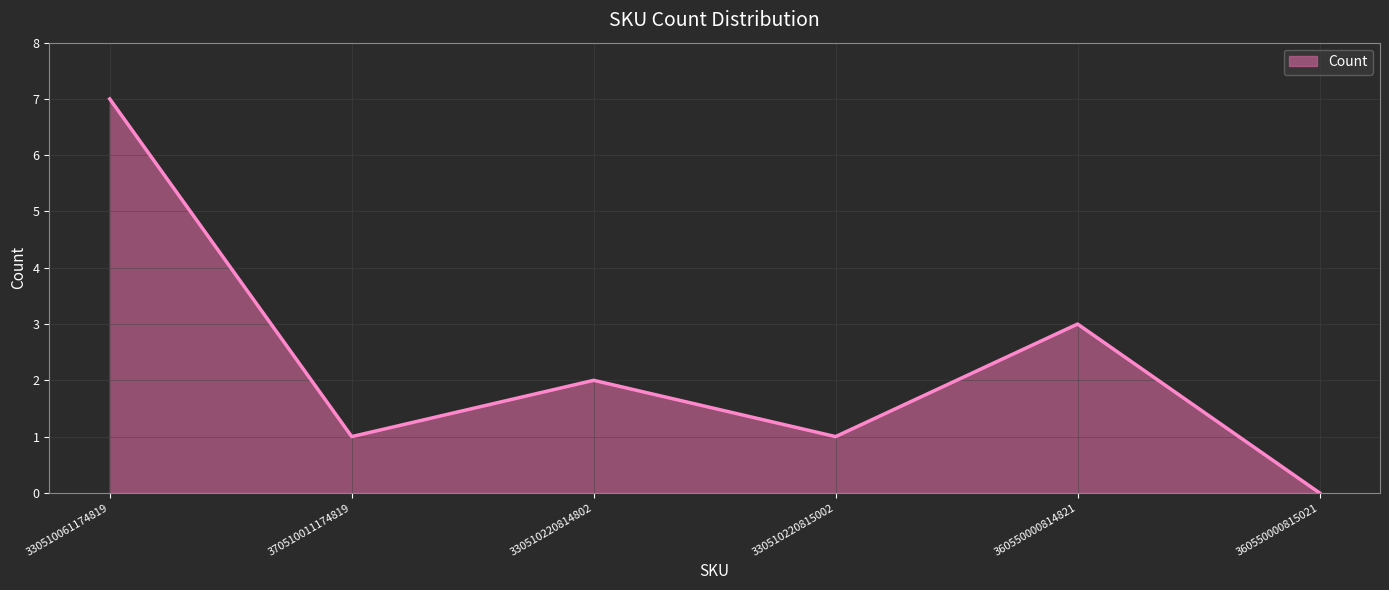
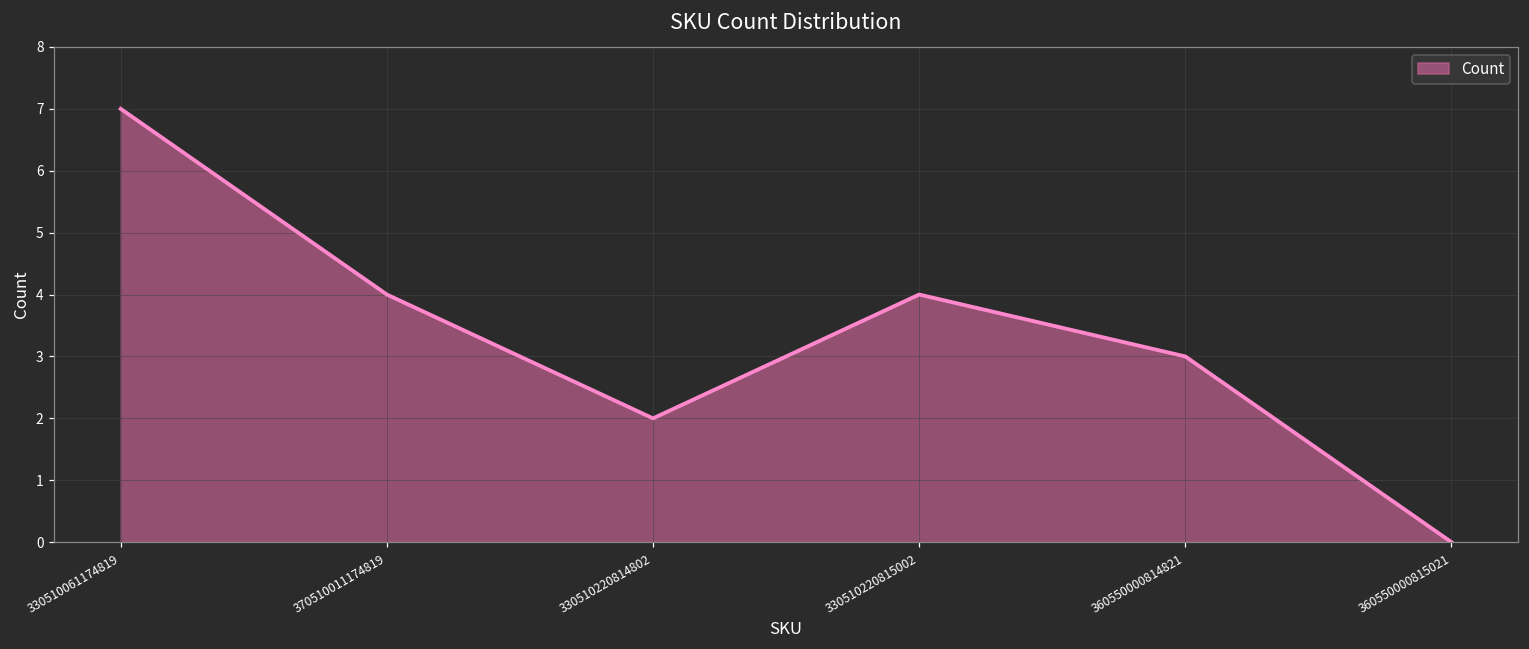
  {
    "330510061174819": 7,
-   "370510011174819": 1,
+   "370510011174819": 4,
    "330510220814802": 2,
-   "330510220815002": 1,
+   "330510220815002": 4,
    "360550000814821": 3,
    "360550000815021": 0
  }
